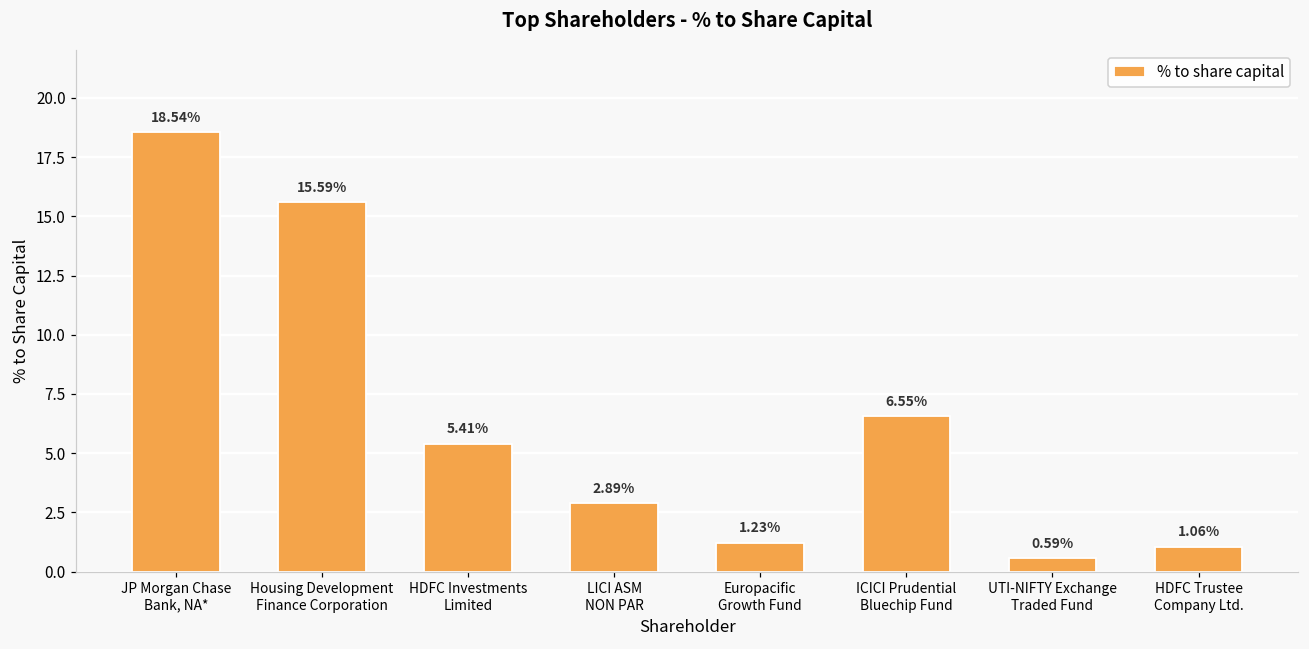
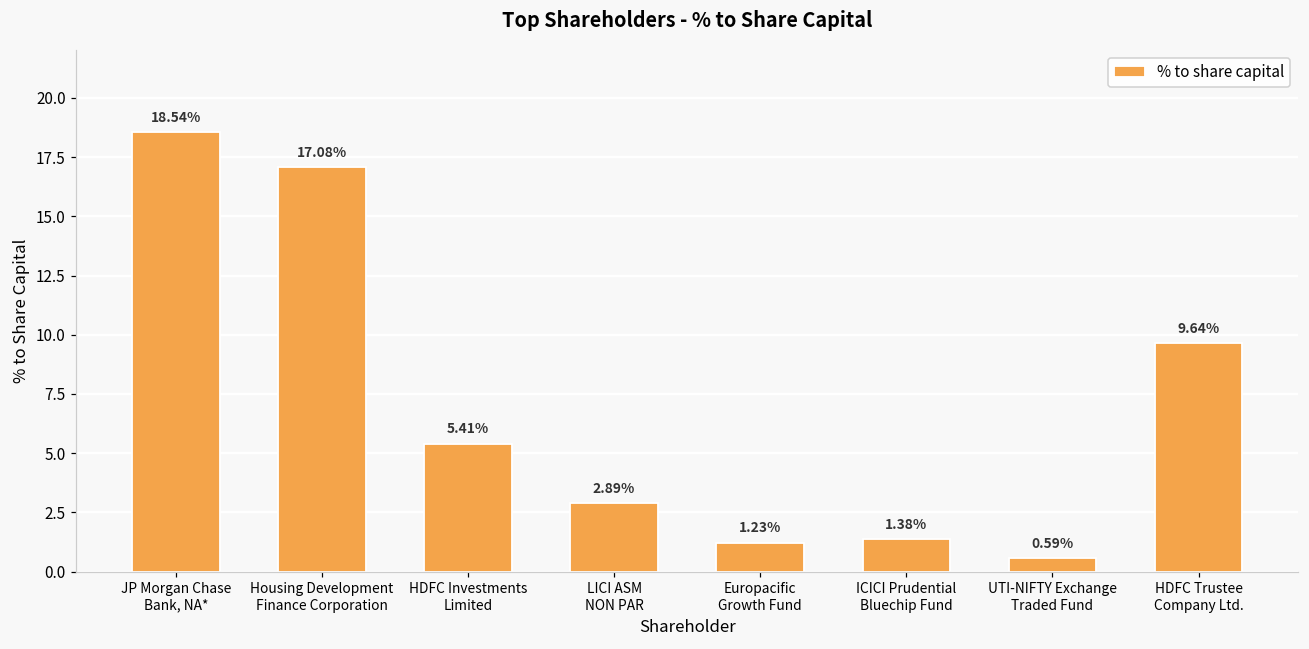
  {
    "JP Morgan Chase Bank, NA*": "18.54%",
-   "Housing Development Finance Corporation": "15.59%",
+   "Housing Development Finance Corporation": "17.08%",
    "HDFC Investments Limited": "5.41%",
    "LICI ASM NON PAR": "2.89%",
    "Europacific Growth Fund": "1.23%",
-   "ICICI Prudential Bluechip Fund": "6.55%",
+   "ICICI Prudential Bluechip Fund": "1.38%",
    "UTI-NIFTY Exchange Traded Fund": "0.59%",
-   "HDFC Trustee Company Ltd.": "1.06%"
+   "HDFC Trustee Company Ltd.": "9.64%"
  }
